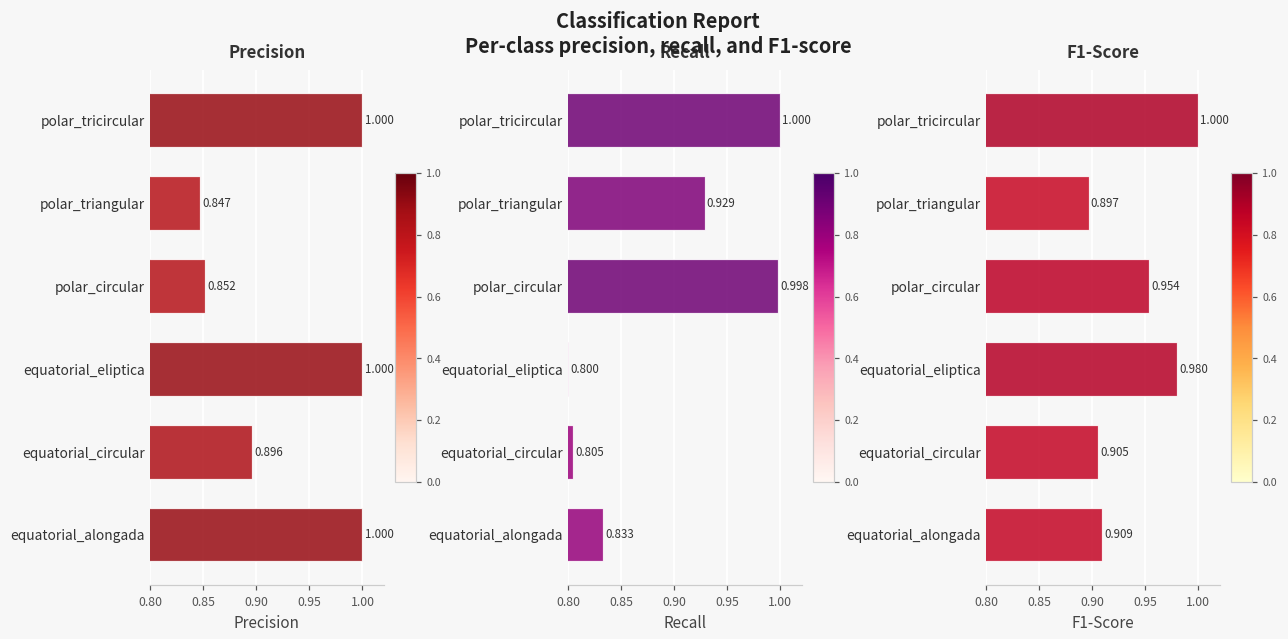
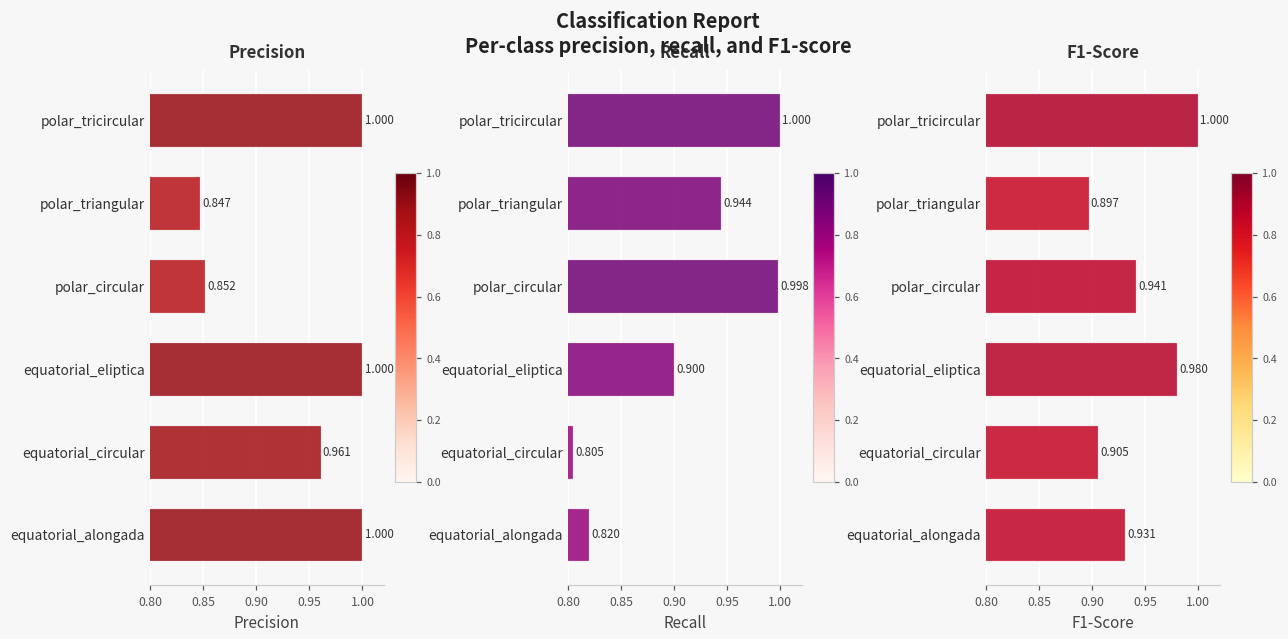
  {
    "Precision": {
      "polar_tricircular": 1.000,
      "polar_triangular": 0.847,
      "polar_circular": 0.852,
      "equatorial_eliptica": 1.000,
-     "equatorial_circular": 0.896,
+     "equatorial_circular": 0.961,
      "equatorial_alongada": 1.000
    },
    "Recall": {
      "polar_tricircular": 1.000,
-     "polar_triangular": 0.929,
+     "polar_triangular": 0.944,
      "polar_circular": 0.998,
-     "equatorial_eliptica": 0.800,
+     "equatorial_eliptica": 0.900,
      "equatorial_circular": 0.805,
-     "equatorial_alongada": 0.833
+     "equatorial_alongada": 0.820
    },
    "F1-Score": {
      "polar_tricircular": 1.000,
      "polar_triangular": 0.897,
-     "polar_circular": 0.954,
+     "polar_circular": 0.941,
      "equatorial_eliptica": 0.980,
      "equatorial_circular": 0.905,
-     "equatorial_alongada": 0.909
+     "equatorial_alongada": 0.931
    }
  }
